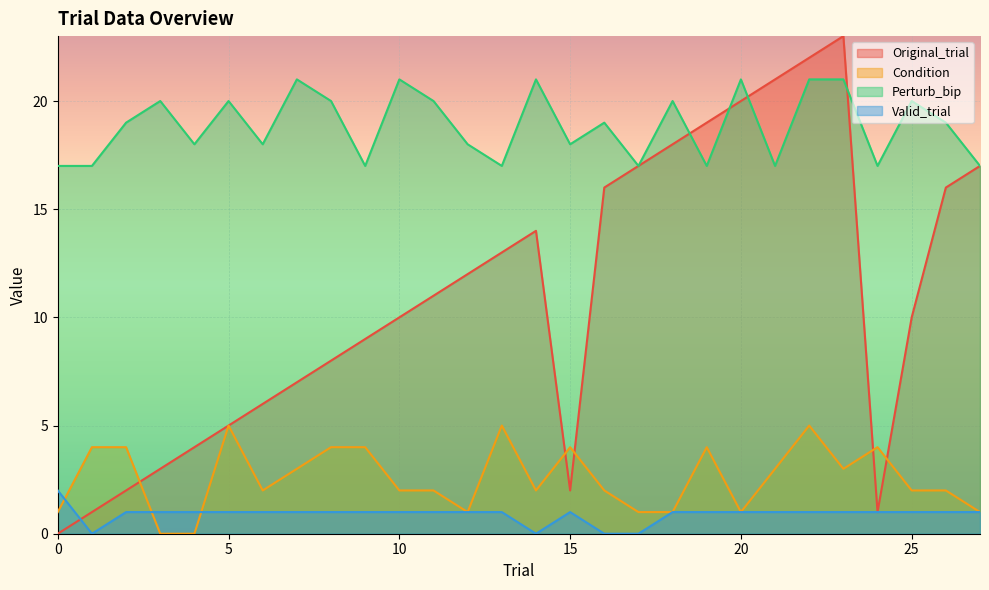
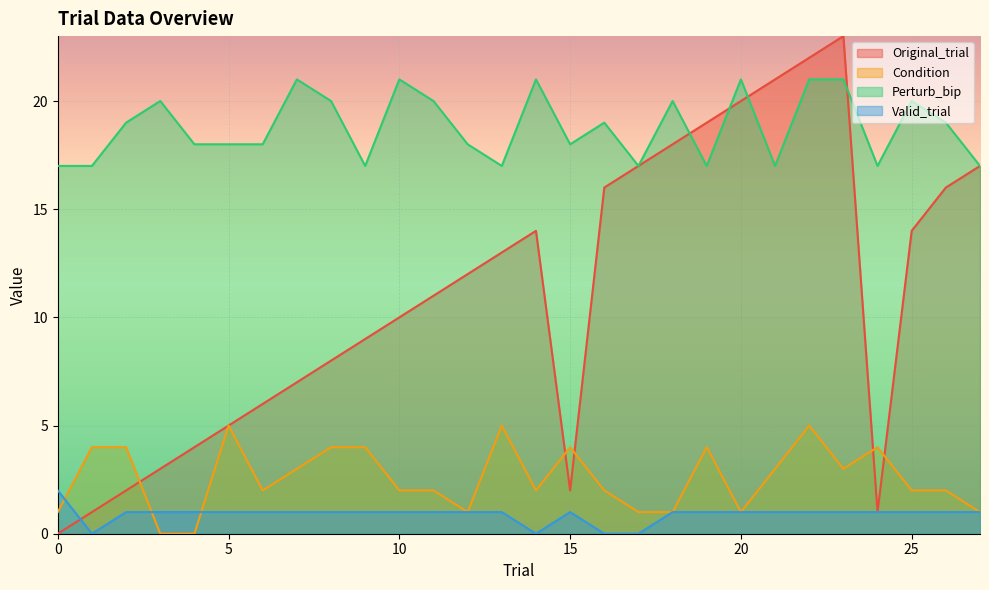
  {
    "Original_trial": {
      "0": 0,
      "10": 10,
      "15": 2,
      "20": 20,
-     "25": 10
+     "25": 14
    },
    "Condition": {
      "0": 1,
      "10": 2,
      "15": 4,
      "25": 2
    },
    "Perturb_bip": {
      "0": 17,
-     "5": 20,
+     "5": 18,
      "10": 21,
      "15": 18,
      "20": 21
    },
    "Valid_trial": {
      "0": 2,
      "5": 1,
      "10": 1,
      "15": 1,
      "25": 1
    }
  }
